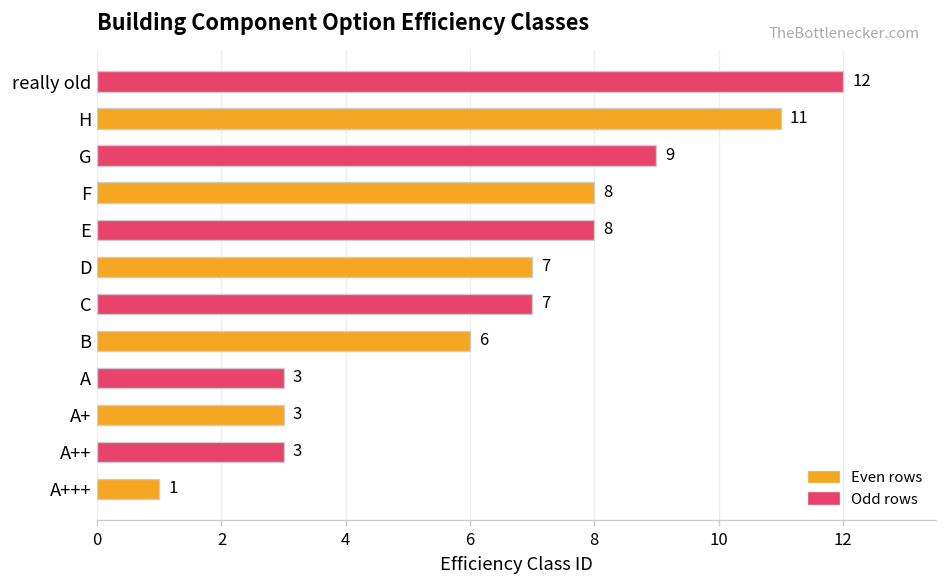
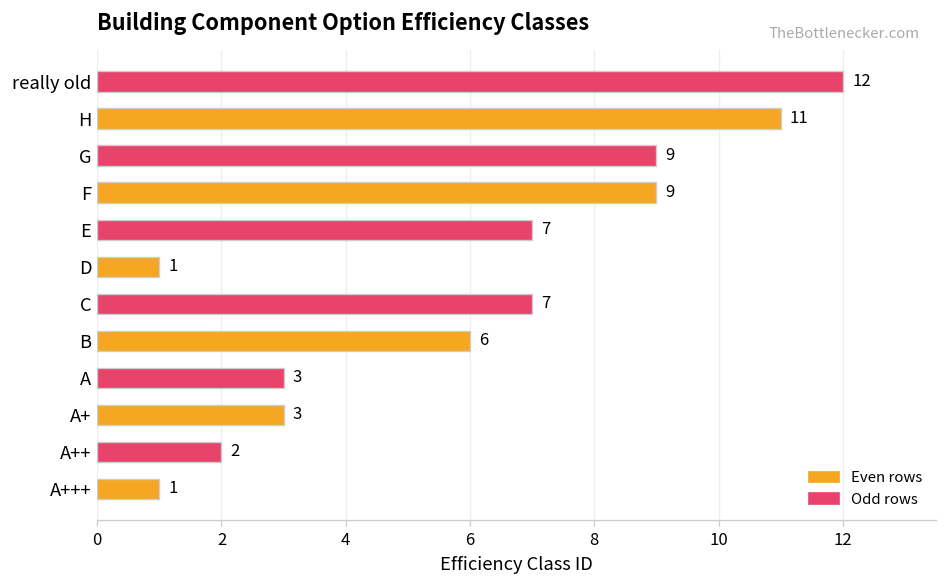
  {
    "really old": 12,
    "H": 11,
    "G": 9,
-   "F": 8,
-   "E": 8,
-   "D": 7,
+   "F": 9,
+   "E": 7,
+   "D": 1,
    "C": 7,
    "B": 6,
    "A": 3,
    "A+": 3,
-   "A++": 3,
+   "A++": 2,
    "A+++": 1
  }
